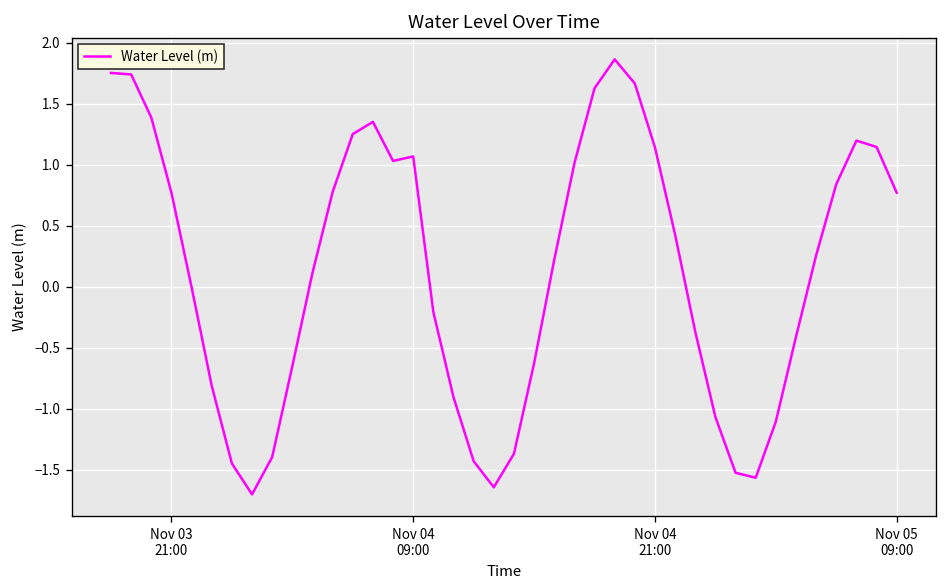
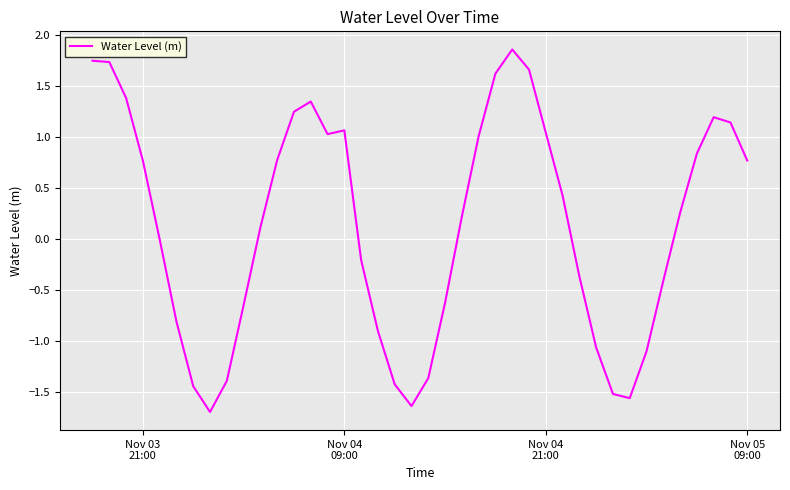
  {
    "Nov 03 21:00": 0.77,
    "Nov 04 09:00": 1.07,
-   "Nov 04 21:00": 1.14,
+   "Nov 04 21:00": 1.04,
    "Nov 05 09:00": 0.77
  }
